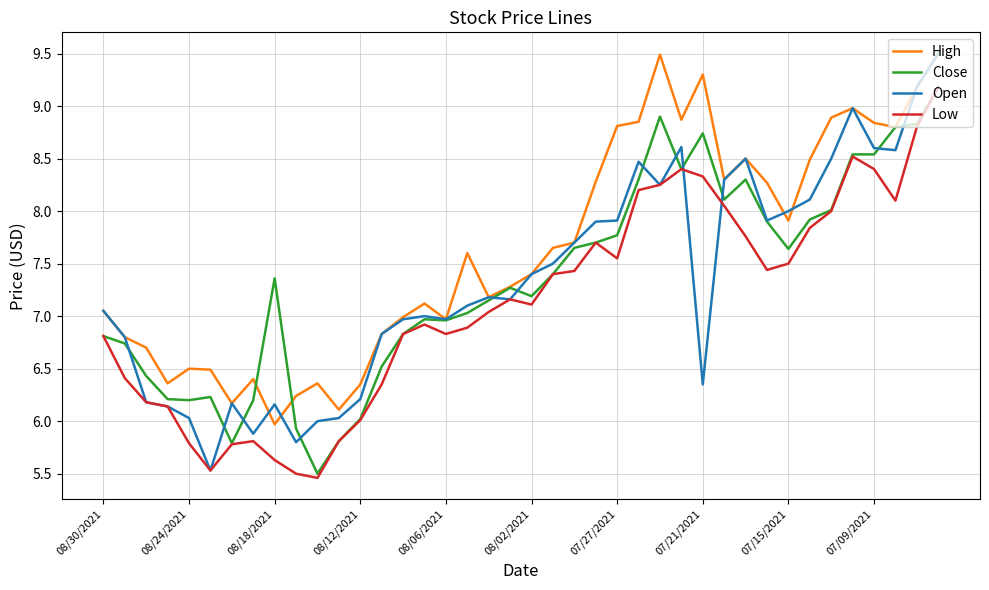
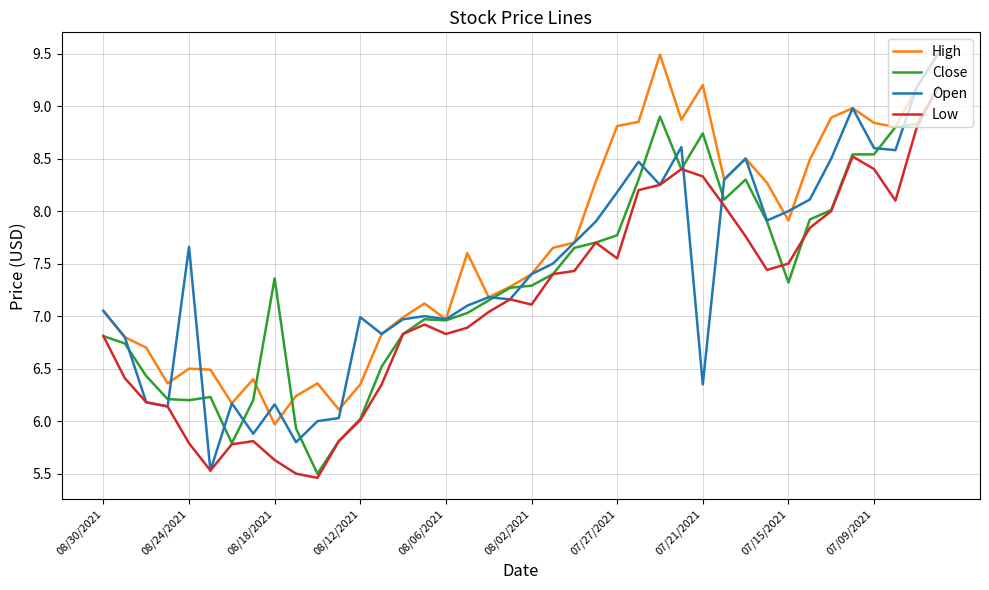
  {
    "High": {
      "08/24/2021": 6.5,
      "08/18/2021": 5.97,
      "08/12/2021": 6.35,
      "07/27/2021": 8.8,
-     "07/21/2021": 9.3,
+     "07/21/2021": 9.2,
      "07/15/2021": 7.9,
      "07/09/2021": 8.84
    },
    "Close": {
      "08/24/2021": 6.20,
      "08/18/2021": 7.36,
-     "08/02/2021": 7.19,
+     "08/02/2021": 7.29,
      "07/27/2021": 7.77,
      "07/21/2021": 8.74,
-     "07/15/2021": 7.64,
+     "07/15/2021": 7.32,
      "07/09/2021": 8.54
    },
    "Open": {
-     "08/24/2021": 6.03,
+     "08/24/2021": 7.66,
      "08/18/2021": 6.16,
-     "08/12/2021": 6.21,
-     "07/27/2021": 7.91,
+     "08/12/2021": 6.99,
+     "07/27/2021": 8.18,
      "07/21/2021": 6.35,
      "07/15/2021": 8.00,
      "07/09/2021": 8.60
    },
    "Low": {
      "08/24/2021": 5.79,
      "08/18/2021": 5.63,
      "08/06/2021": 6.83,
      "08/02/2021": 7.11,
      "07/27/2021": 7.55,
      "07/21/2021": 8.33,
      "07/15/2021": 7.50,
      "07/09/2021": 8.40
    }
  }
